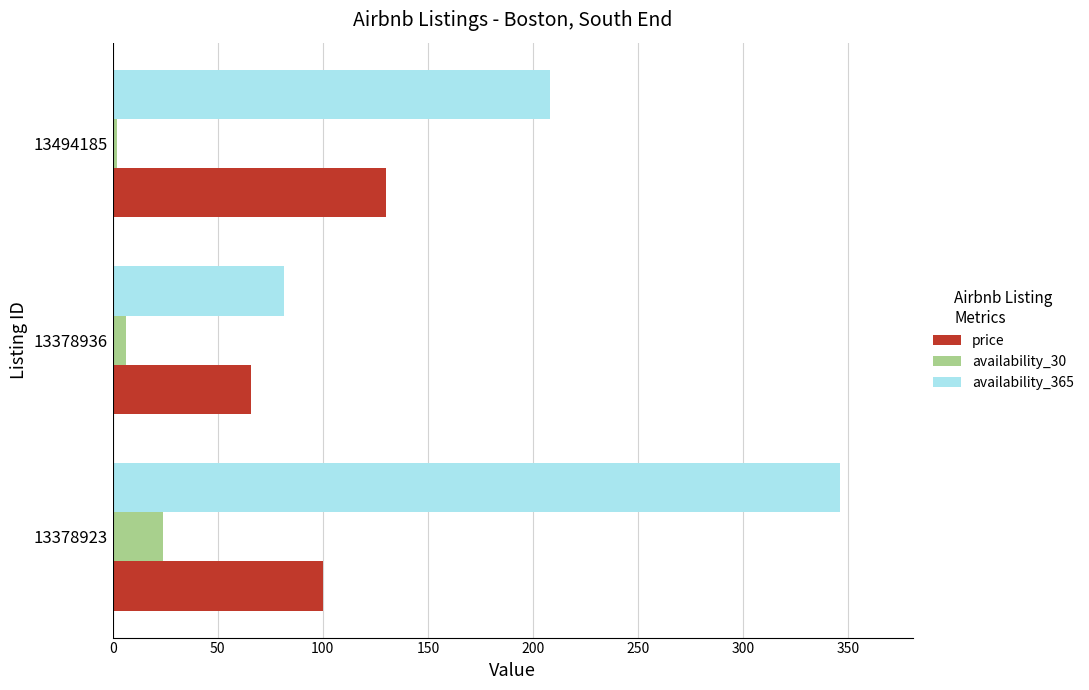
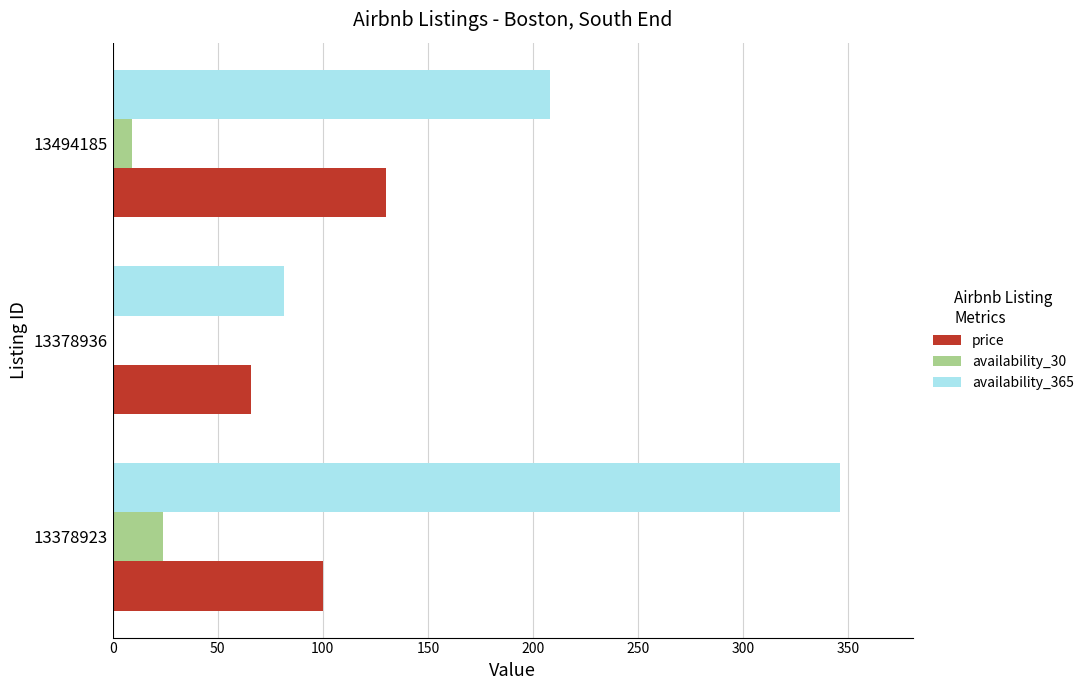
  {
    "price": {
      "13494185": 130,
      "13378936": 66,
      "13378923": 100
    },
    "availability_30": {
-     "13494185": 2,
-     "13378936": 6,
+     "13494185": 9,
+     "13378936": 0,
      "13378923": 24
    },
    "availability_365": {
      "13494185": 208,
      "13378936": 82,
      "13378923": 346
    }
  }
